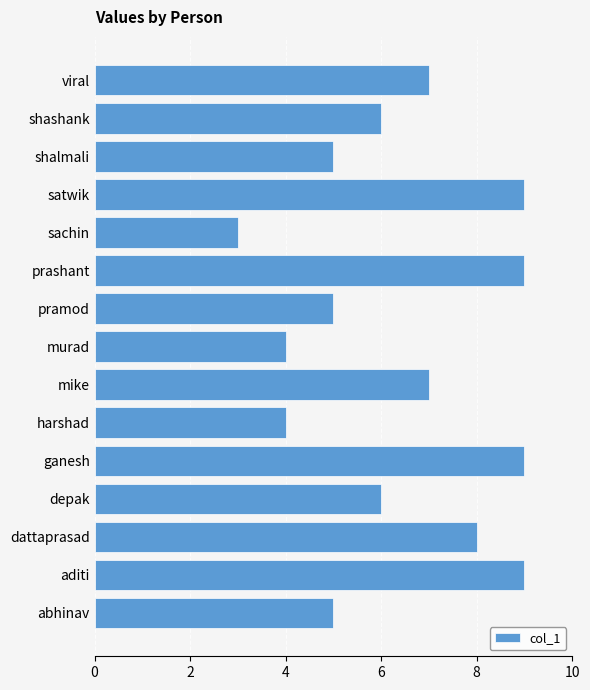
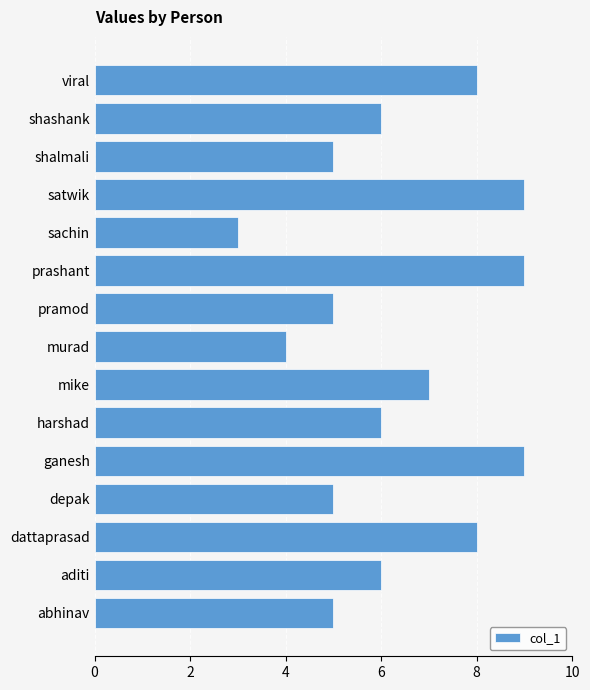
  {
-   "viral": 7,
+   "viral": 8,
    "shashank": 6,
    "shalmali": 5,
    "satwik": 9,
    "sachin": 3,
    "prashant": 9,
    "pramod": 5,
    "murad": 4,
    "mike": 7,
-   "harshad": 4,
+   "harshad": 6,
    "ganesh": 9,
-   "depak": 6,
+   "depak": 5,
    "dattaprasad": 8,
-   "aditi": 9,
+   "aditi": 6,
    "abhinav": 5
  }
